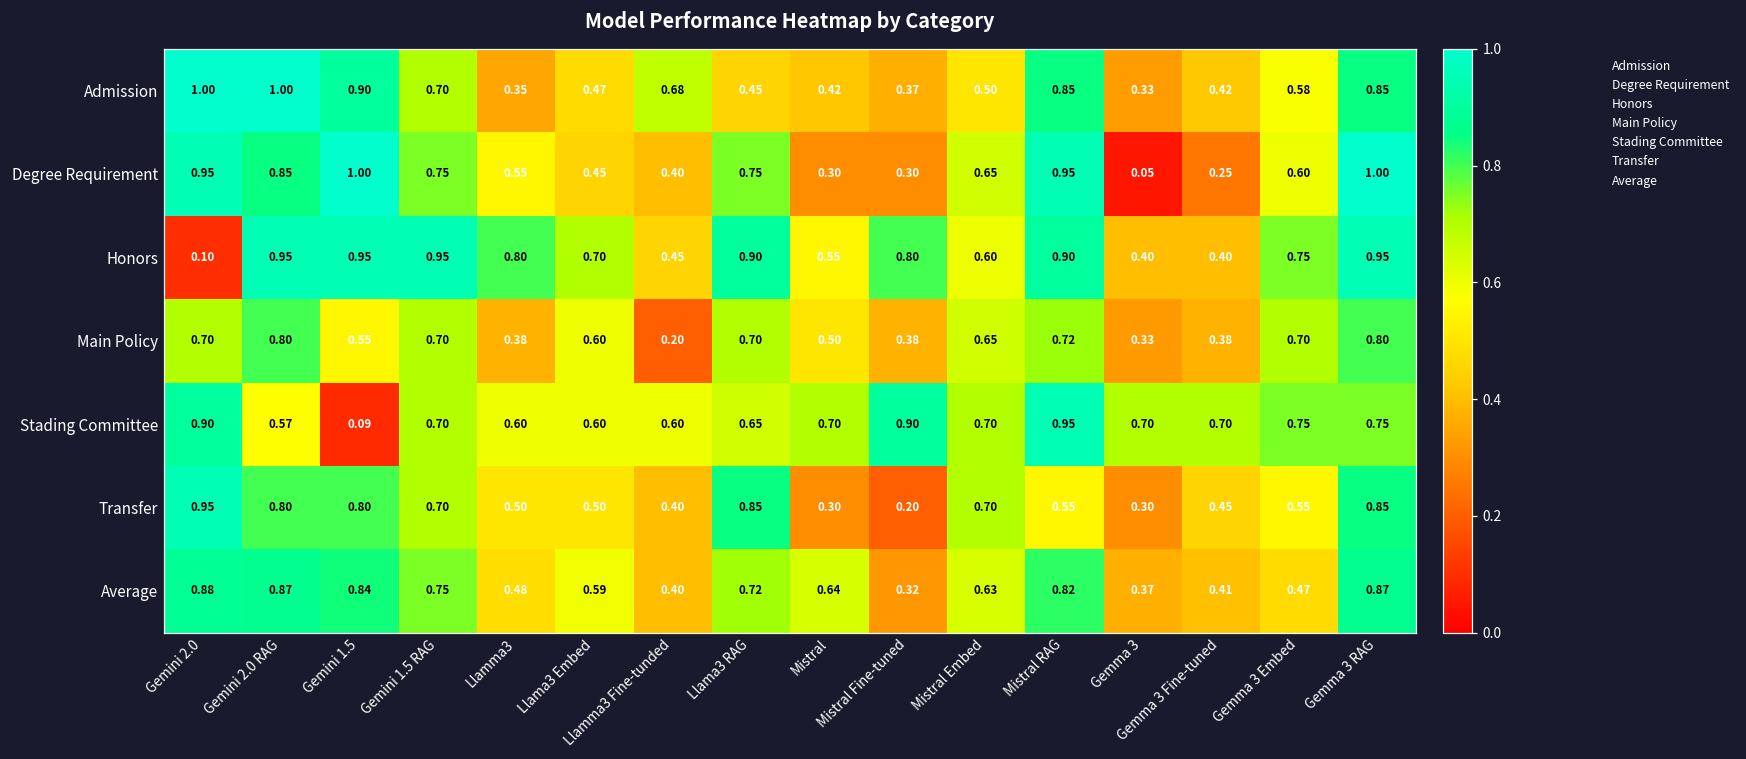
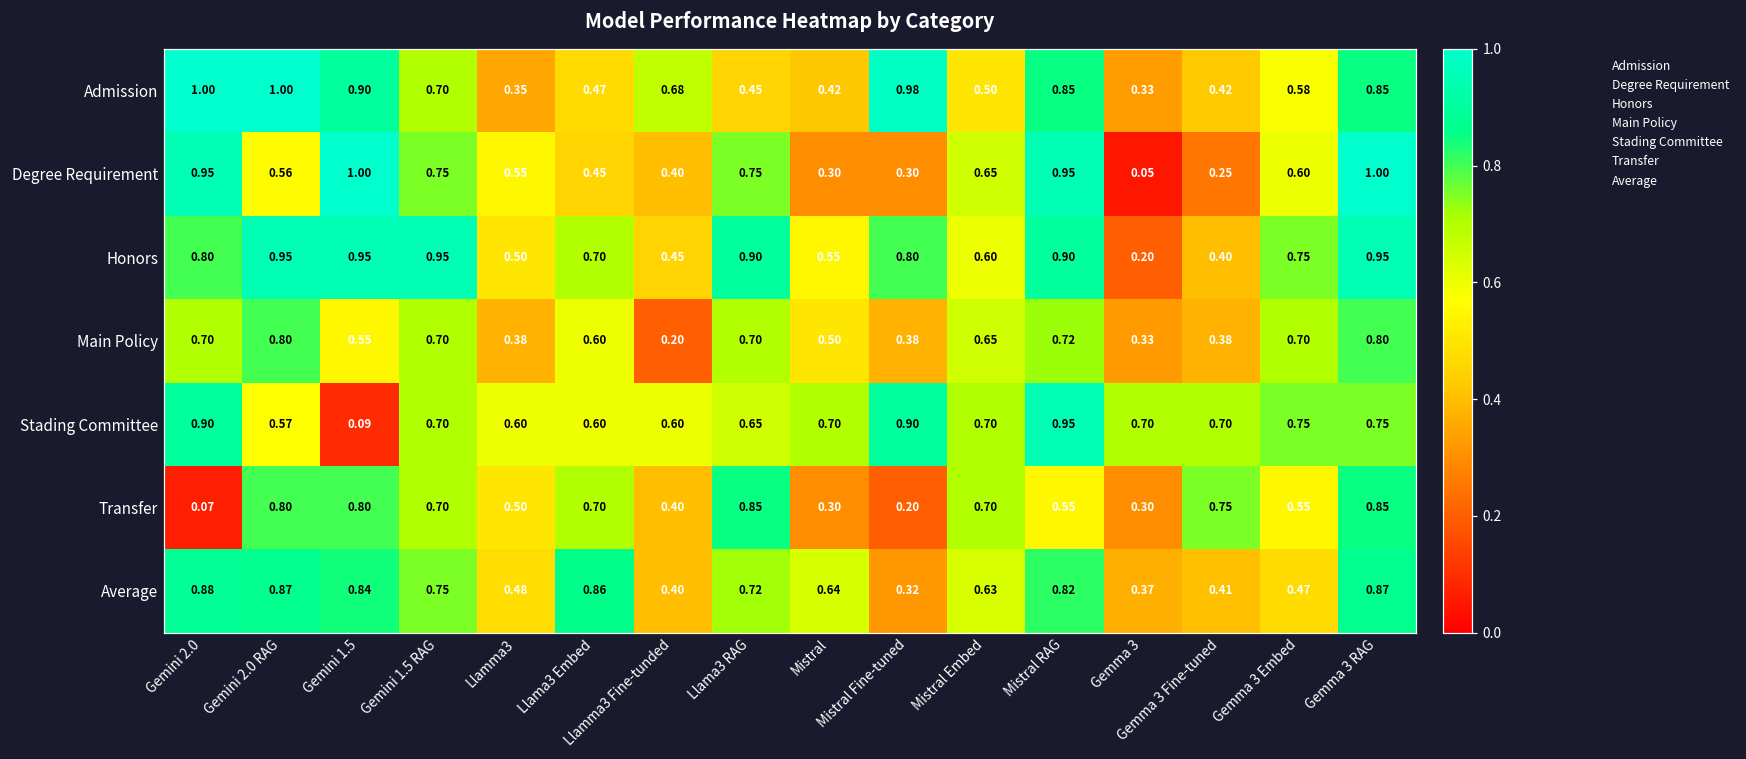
  {
    "Admission": {
      "Gemini 2.0": 1.00,
      "Gemini 2.0 RAG": 1.00,
      "Gemini 1.5": 0.90,
      "Gemini 1.5 RAG": 0.70,
      "Llamma3": 0.35,
      "Llama3 Embed": 0.47,
      "Llamma3 Fine-tunded": 0.68,
      "Llama3 RAG": 0.45,
      "Mistral": 0.42,
-     "Mistral Fine-tuned": 0.37,
+     "Mistral Fine-tuned": 0.98,
      "Mistral Embed": 0.50,
      "Mistral RAG": 0.85,
      "Gemma 3": 0.33,
      "Gemma 3 Fine-tuned": 0.42,
      "Gemma 3 Embed": 0.58,
      "Gemma 3 RAG": 0.85
    },
    "Degree Requirement": {
      "Gemini 2.0": 0.95,
-     "Gemini 2.0 RAG": 0.85,
+     "Gemini 2.0 RAG": 0.56,
      "Gemini 1.5": 1.00,
      "Gemini 1.5 RAG": 0.75,
      "Llamma3": 0.55,
      "Llama3 Embed": 0.45,
      "Llamma3 Fine-tunded": 0.40,
      "Llama3 RAG": 0.75,
      "Mistral": 0.30,
      "Mistral Fine-tuned": 0.30,
      "Mistral Embed": 0.65,
      "Mistral RAG": 0.95,
      "Gemma 3": 0.05,
      "Gemma 3 Fine-tuned": 0.25,
      "Gemma 3 Embed": 0.60,
      "Gemma 3 RAG": 1.00
    },
    "Honors": {
-     "Gemini 2.0": 0.10,
+     "Gemini 2.0": 0.80,
      "Gemini 2.0 RAG": 0.95,
      "Gemini 1.5": 0.95,
      "Gemini 1.5 RAG": 0.95,
-     "Llamma3": 0.80,
+     "Llamma3": 0.50,
      "Llama3 Embed": 0.70,
      "Llamma3 Fine-tunded": 0.45,
      "Llama3 RAG": 0.90,
      "Mistral": 0.55,
      "Mistral Fine-tuned": 0.80,
      "Mistral Embed": 0.60,
      "Mistral RAG": 0.90,
-     "Gemma 3": 0.40,
+     "Gemma 3": 0.20,
      "Gemma 3 Fine-tuned": 0.40,
      "Gemma 3 Embed": 0.75,
      "Gemma 3 RAG": 0.95
    },
    "Main Policy": {
      "Gemini 2.0": 0.70,
      "Gemini 2.0 RAG": 0.80,
      "Gemini 1.5": 0.55,
      "Gemini 1.5 RAG": 0.70,
      "Llamma3": 0.38,
      "Llama3 Embed": 0.60,
      "Llamma3 Fine-tunded": 0.20,
      "Llama3 RAG": 0.70,
      "Mistral": 0.50,
      "Mistral Fine-tuned": 0.38,
      "Mistral Embed": 0.65,
      "Mistral RAG": 0.72,
      "Gemma 3": 0.33,
      "Gemma 3 Fine-tuned": 0.38,
      "Gemma 3 Embed": 0.70,
      "Gemma 3 RAG": 0.80
    },
    "Stading Committee": {
      "Gemini 2.0": 0.90,
      "Gemini 2.0 RAG": 0.57,
      "Gemini 1.5": 0.09,
      "Gemini 1.5 RAG": 0.70,
      "Llamma3": 0.60,
      "Llama3 Embed": 0.60,
      "Llamma3 Fine-tunded": 0.60,
      "Llama3 RAG": 0.65,
      "Mistral": 0.70,
      "Mistral Fine-tuned": 0.90,
      "Mistral Embed": 0.70,
      "Mistral RAG": 0.95,
      "Gemma 3": 0.70,
      "Gemma 3 Fine-tuned": 0.70,
      "Gemma 3 Embed": 0.75,
      "Gemma 3 RAG": 0.75
    },
    "Transfer": {
-     "Gemini 2.0": 0.95,
+     "Gemini 2.0": 0.07,
      "Gemini 2.0 RAG": 0.80,
      "Gemini 1.5": 0.80,
      "Gemini 1.5 RAG": 0.70,
      "Llamma3": 0.50,
-     "Llama3 Embed": 0.50,
+     "Llama3 Embed": 0.70,
      "Llamma3 Fine-tunded": 0.40,
      "Llama3 RAG": 0.85,
      "Mistral": 0.30,
      "Mistral Fine-tuned": 0.20,
      "Mistral Embed": 0.70,
      "Mistral RAG": 0.55,
      "Gemma 3": 0.30,
-     "Gemma 3 Fine-tuned": 0.45,
+     "Gemma 3 Fine-tuned": 0.75,
      "Gemma 3 Embed": 0.55,
      "Gemma 3 RAG": 0.85
    },
    "Average": {
      "Gemini 2.0": 0.88,
      "Gemini 2.0 RAG": 0.87,
      "Gemini 1.5": 0.84,
      "Gemini 1.5 RAG": 0.75,
      "Llamma3": 0.48,
-     "Llama3 Embed": 0.59,
+     "Llama3 Embed": 0.86,
      "Llamma3 Fine-tunded": 0.40,
      "Llama3 RAG": 0.72,
      "Mistral": 0.64,
      "Mistral Fine-tuned": 0.32,
      "Mistral Embed": 0.63,
      "Mistral RAG": 0.82,
      "Gemma 3": 0.37,
      "Gemma 3 Fine-tuned": 0.41,
      "Gemma 3 Embed": 0.47,
      "Gemma 3 RAG": 0.87
    }
  }
